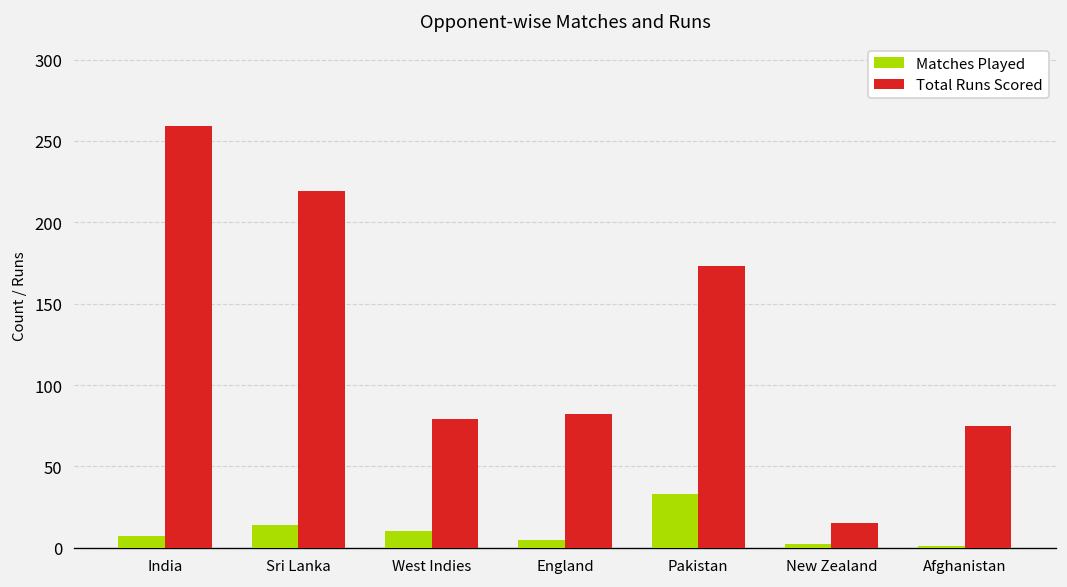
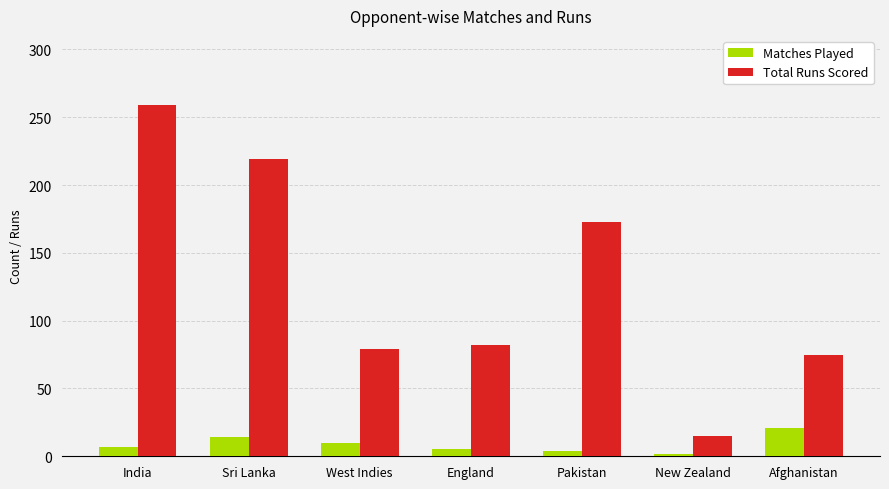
  {
    "Matches Played": {
      "India": 7,
      "Sri Lanka": 14,
      "West Indies": 10,
      "England": 5,
-     "Pakistan": 33,
+     "Pakistan": 4,
      "New Zealand": 2,
-     "Afghanistan": 1
+     "Afghanistan": 21
    },
    "Total Runs Scored": {
      "India": 259,
      "Sri Lanka": 219,
      "West Indies": 79,
      "England": 82,
      "Pakistan": 173,
      "New Zealand": 15,
      "Afghanistan": 75
    }
  }
